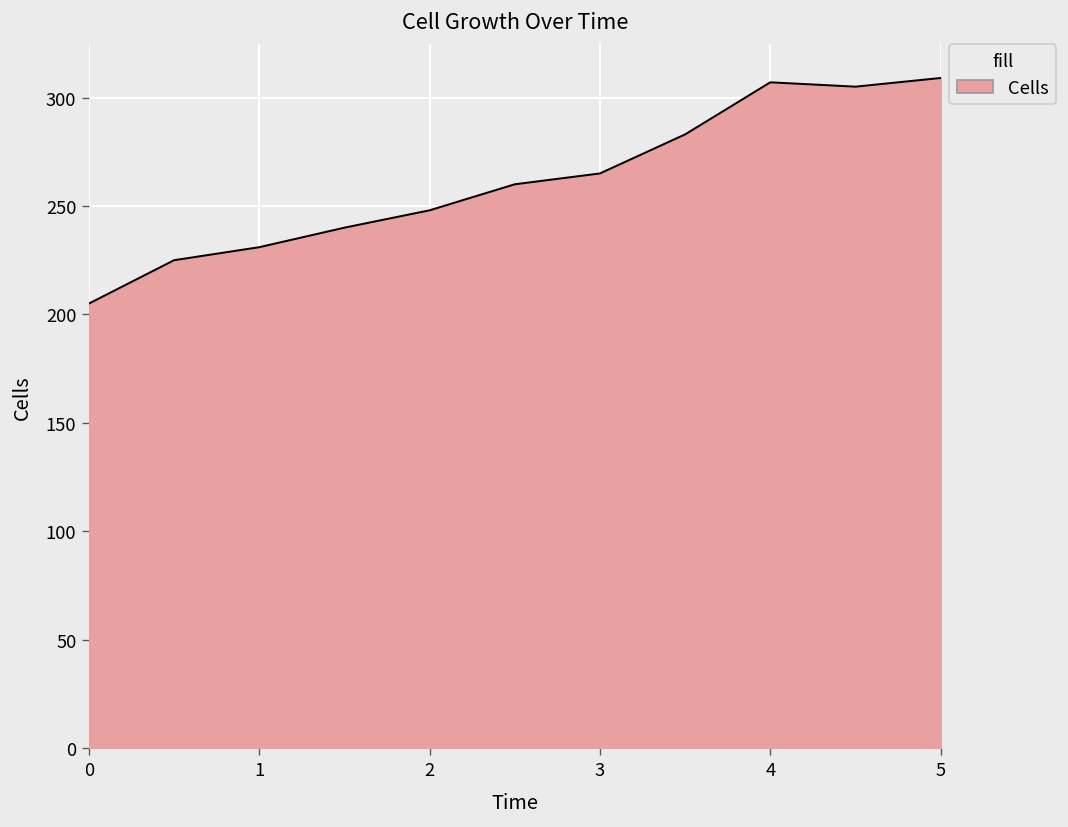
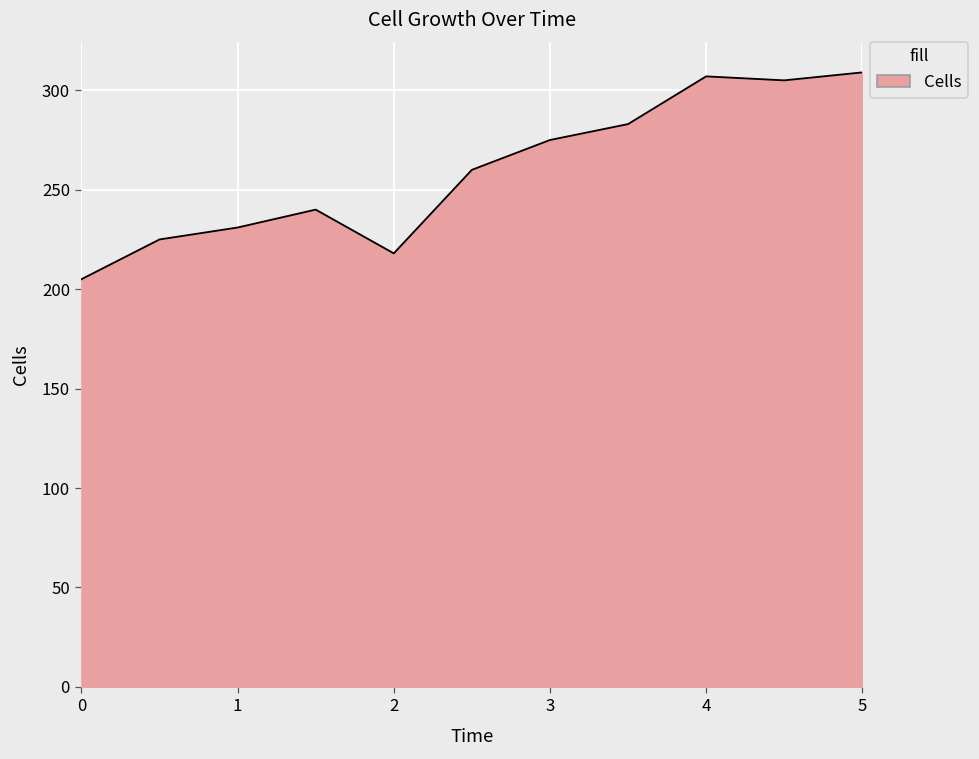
  {
    "0": 205,
    "1": 231,
-   "2": 248,
-   "3": 265,
+   "2": 218,
+   "3": 275,
    "4": 307,
    "5": 309
  }
